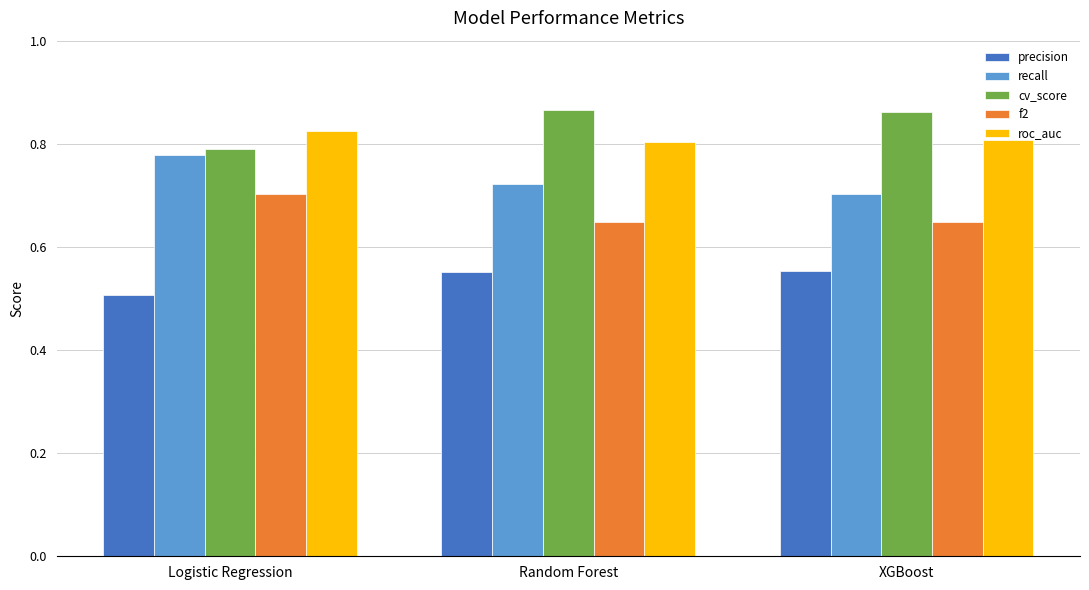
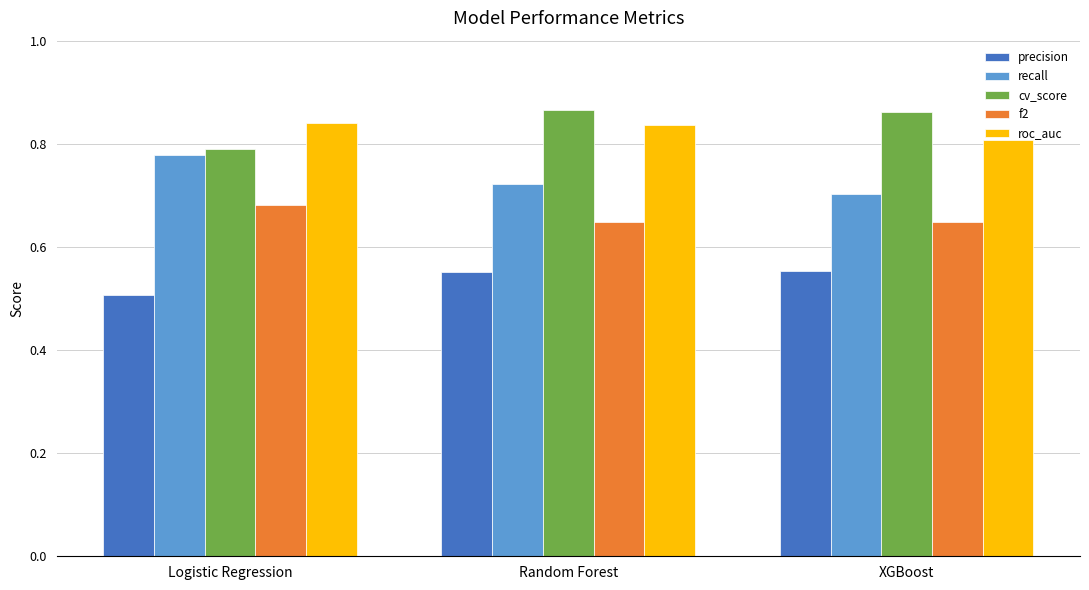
  {
    "cv_score": {
      "Logistic Regression": 0.79,
      "Random Forest": 0.87,
      "XGBoost": 0.86
    },
    "f2": {
-     "Logistic Regression": 0.70,
+     "Logistic Regression": 0.68,
      "Random Forest": 0.65,
      "XGBoost": 0.65
    },
    "roc_auc": {
-     "Logistic Regression": 0.82,
-     "Random Forest": 0.80,
+     "Logistic Regression": 0.84,
+     "Random Forest": 0.84,
      "XGBoost": 0.81
    }
  }
